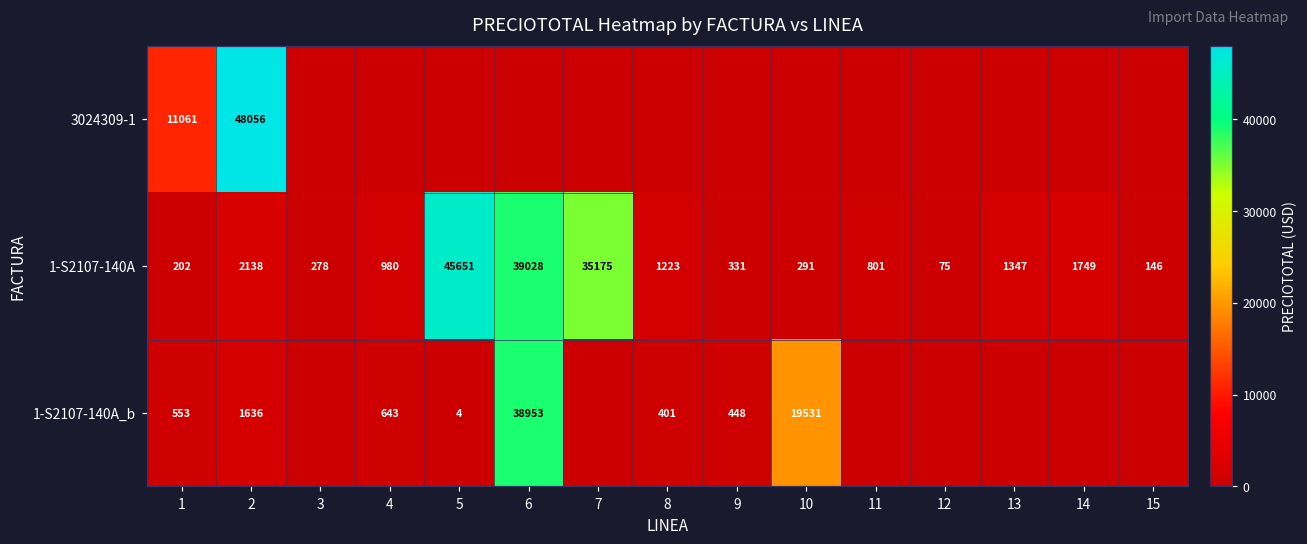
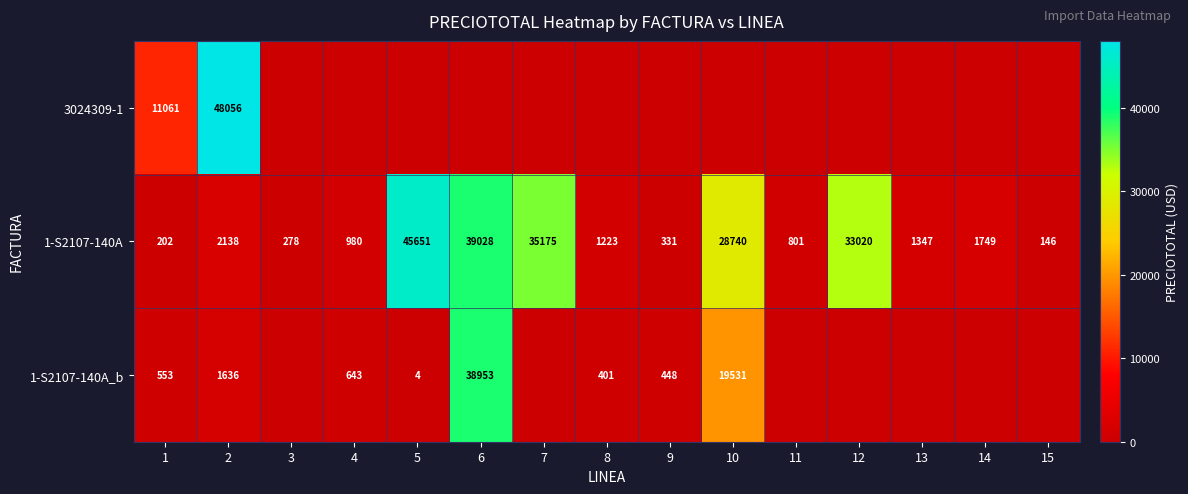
  {
    "3024309-1": {
      "1": 11061,
      "2": 48056
    },
    "1-S2107-140A": {
      "1": 202,
      "2": 2138,
      "3": 278,
      "4": 980,
      "5": 45651,
      "6": 39028,
      "7": 35175,
      "8": 1223,
      "9": 331,
-     "10": 291,
+     "10": 28740,
      "11": 801,
-     "12": 75,
+     "12": 33020,
      "13": 1347,
      "14": 1749,
      "15": 146
    },
    "1-S2107-140A_b": {
      "1": 553,
      "2": 1636,
      "4": 643,
      "5": 4,
      "6": 38953,
      "8": 401,
      "9": 448,
      "10": 19531
    }
  }
